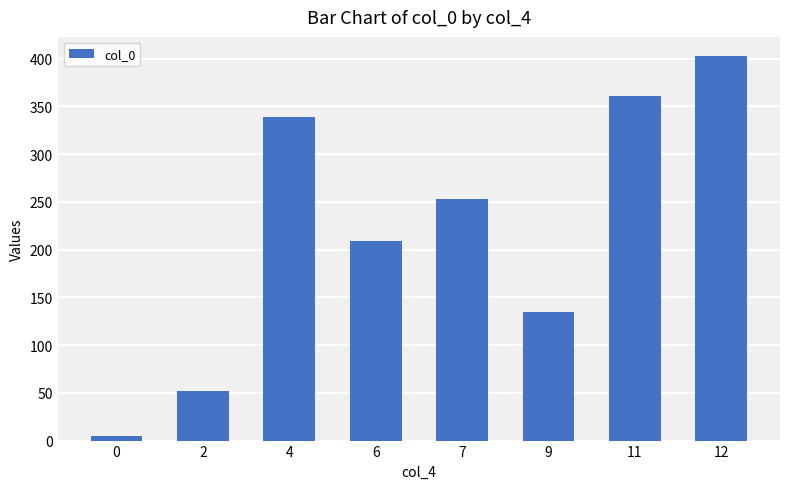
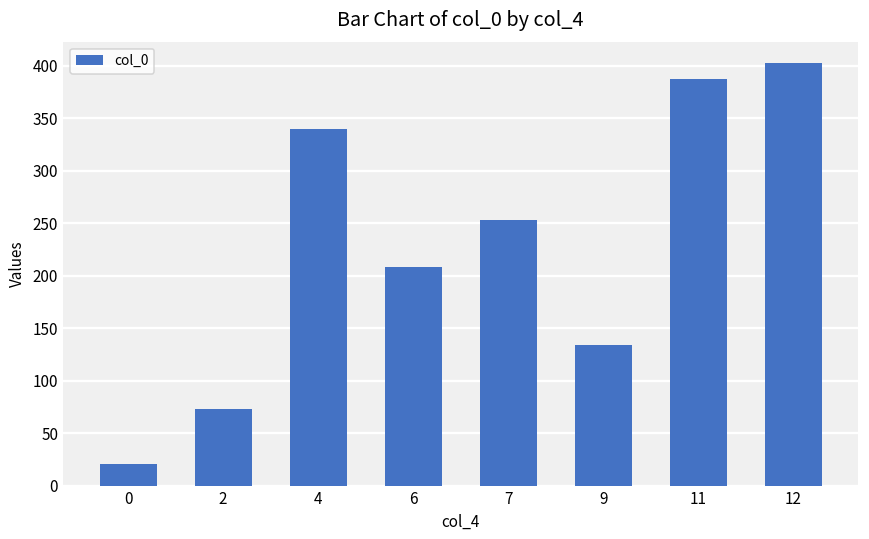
  {
-   "0": 10,
-   "2": 50,
+   "0": 20,
+   "2": 70,
    "4": 340,
    "6": 210,
    "7": 250,
    "9": 130,
-   "11": 360,
+   "11": 390,
    "12": 400
  }
